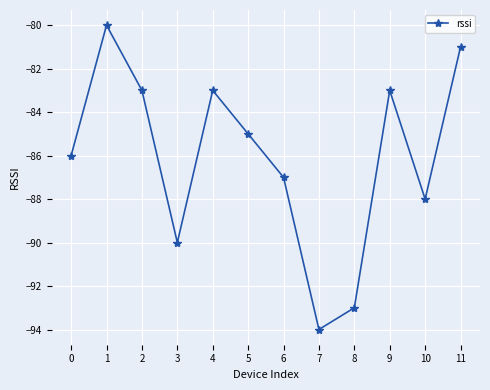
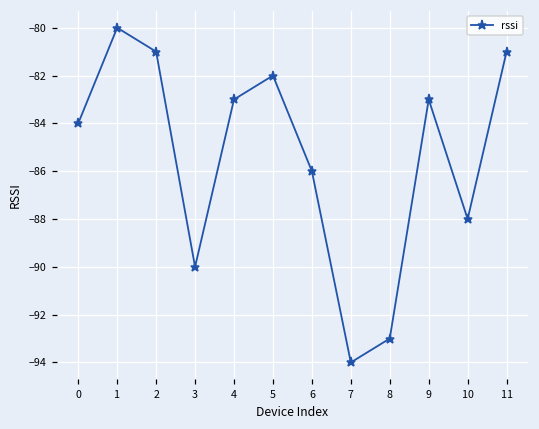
  {
-   "0": -86,
+   "0": -84,
    "1": -80,
-   "2": -83,
+   "2": -81,
    "3": -90,
    "4": -83,
-   "5": -85,
-   "6": -87,
+   "5": -82,
+   "6": -86,
    "7": -94,
    "8": -93,
    "9": -83,
    "10": -88,
    "11": -81
  }
